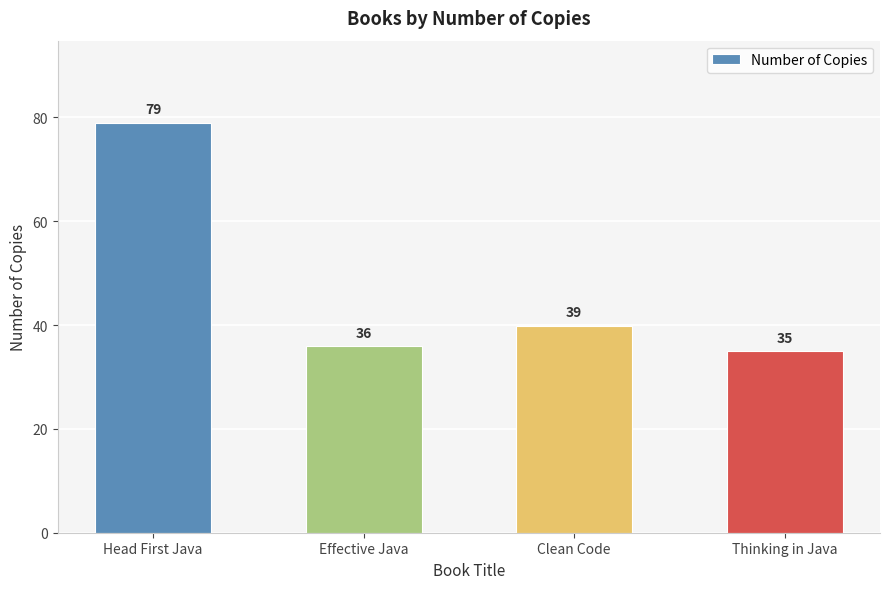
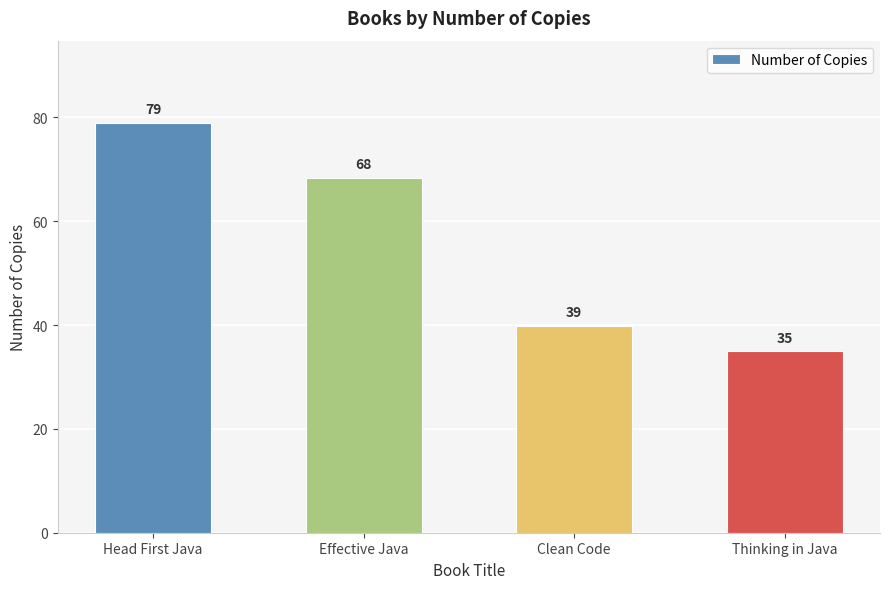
  {
    "Head First Java": 79,
-   "Effective Java": 36,
+   "Effective Java": 68,
    "Thinking in Java": 35
  }
